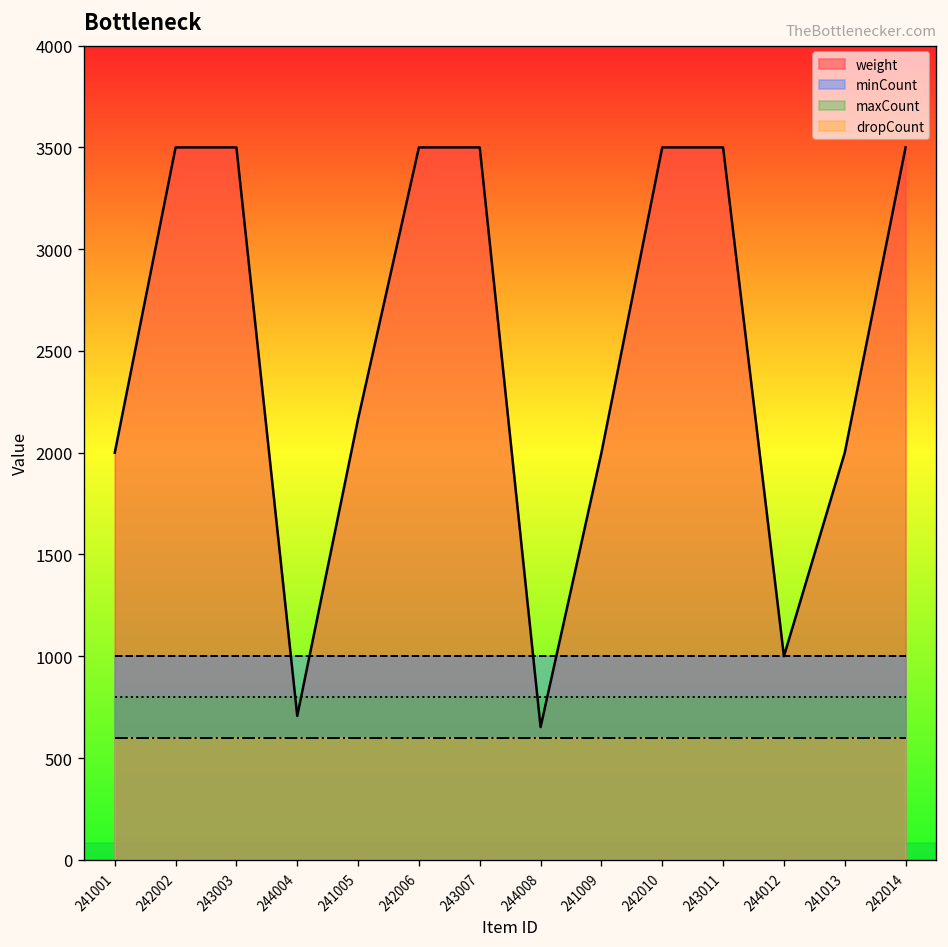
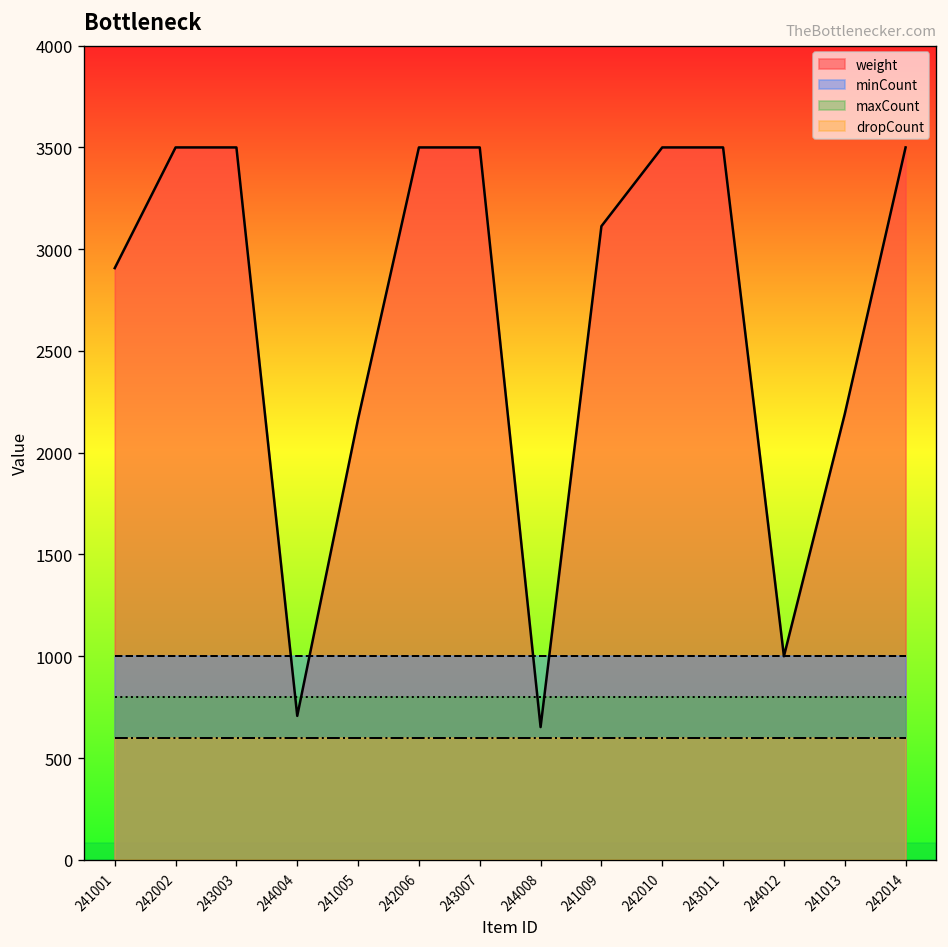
  {
    "weight": {
-     "241001": 2000,
+     "241001": 2910,
      "242002": 3500,
      "243003": 3500,
      "244004": 710,
      "241005": 2170,
      "242006": 3500,
      "243007": 3500,
      "244008": 650,
-     "241009": 2000,
+     "241009": 3110,
      "242010": 3500,
      "243011": 3500,
-     "241013": 2000,
+     "241013": 2190,
      "242014": 3500
    },
    "minCount": {
      "241001": 1000,
      "242002": 1000,
      "243003": 1000,
      "244004": 1000,
      "241005": 1000,
      "242006": 1000,
      "243007": 1000,
      "244008": 1000,
      "241009": 1000,
      "242010": 1000,
      "243011": 1000,
      "241013": 1000,
      "242014": 1000
    },
    "maxCount": {
      "241001": 800,
      "242002": 800,
      "243003": 800,
      "244004": 800,
      "241005": 800,
      "242006": 800,
      "243007": 800,
      "244008": 800,
      "241009": 800,
      "242010": 800,
      "243011": 800,
      "244012": 800,
      "241013": 800,
      "242014": 800
    },
    "dropCount": {
      "241001": 600,
      "242002": 600,
      "243003": 600,
      "244004": 600,
      "241005": 600,
      "242006": 600,
      "243007": 600,
      "244008": 600,
      "241009": 600,
      "242010": 600,
      "243011": 600,
      "244012": 600,
      "241013": 600,
      "242014": 600
    }
  }
